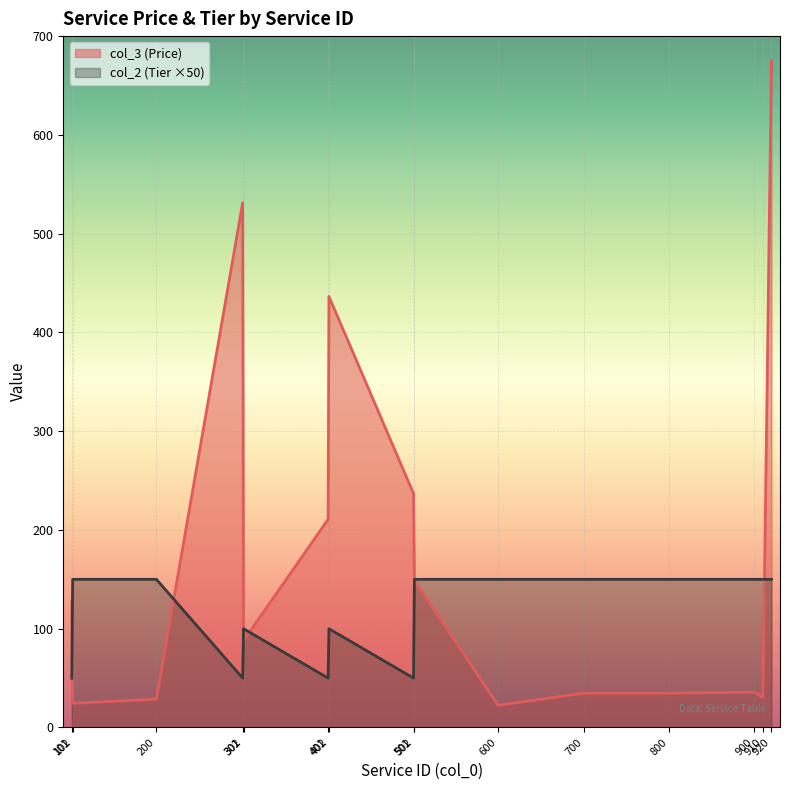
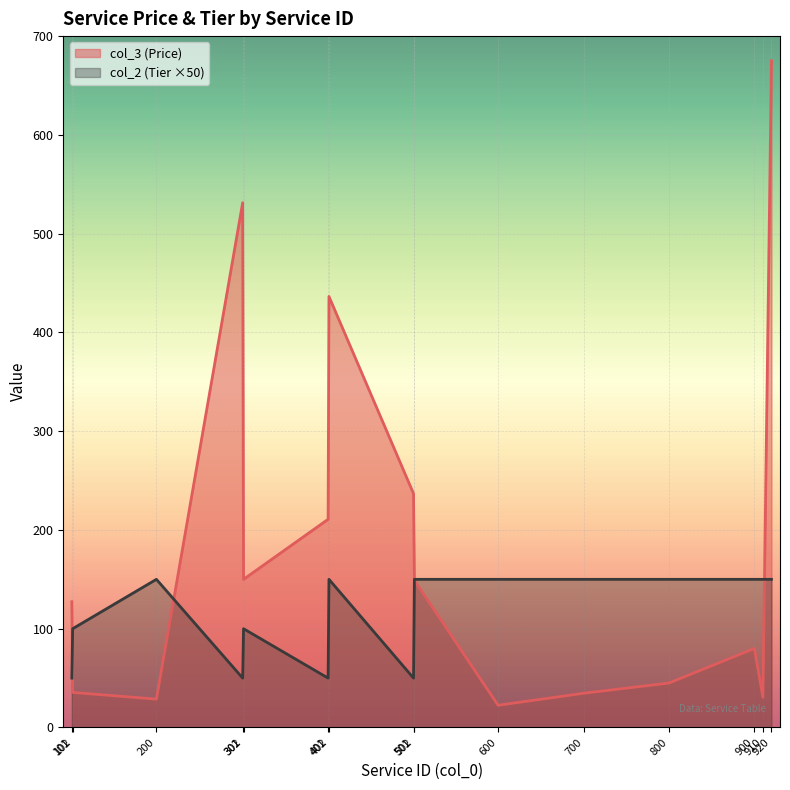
  {
    "col_3 (Price)": {
      "101": 130,
-     "102": 20,
+     "102": 40,
      "200": 30,
      "301": 530,
-     "302": 90,
+     "302": 150,
      "401": 210,
      "402": 440,
      "501": 240,
      "600": 20,
      "700": 30,
-     "800": 30,
-     "900": 40,
+     "800": 50,
+     "900": 80,
      "910": 30,
      "920": 680
    },
    "col_2 (Tier ×50)": {
      "101": 50,
-     "102": 150,
+     "102": 100,
      "200": 150,
      "301": 50,
      "302": 100,
      "401": 50,
-     "402": 100,
+     "402": 150,
      "501": 50,
      "600": 150,
      "700": 150,
      "800": 150,
      "900": 150,
      "910": 150,
      "920": 150
    }
  }
